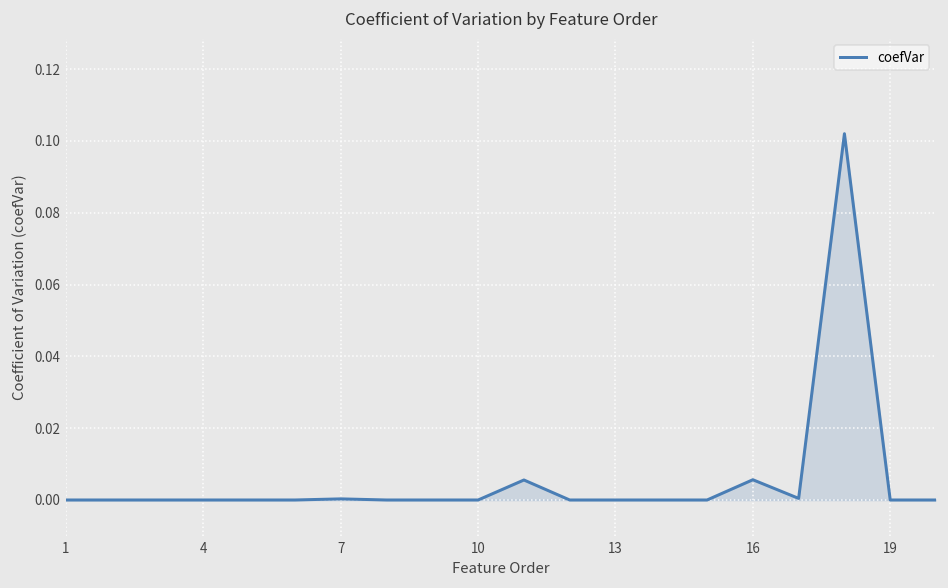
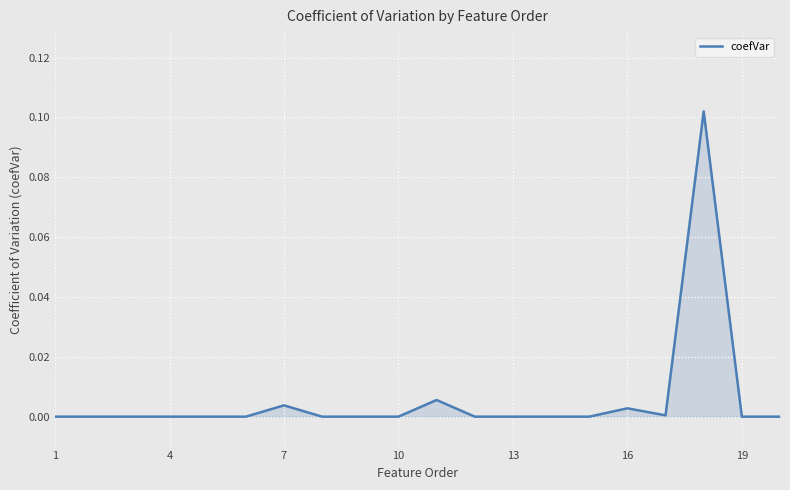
  {
    "1": 0.000,
    "4": 0.000,
-   "7": 0.000,
+   "7": 0.004,
    "10": 0.000,
    "13": 0.000,
-   "16": 0.006,
+   "16": 0.003,
    "19": 0.000
  }
